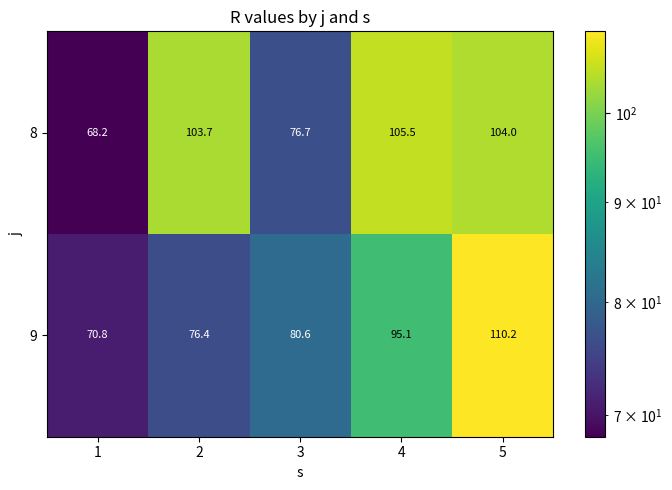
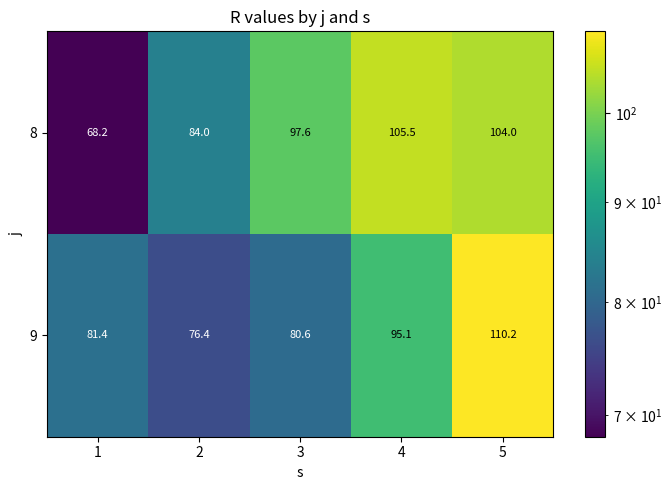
  {
    "8": {
      "1": 68.2,
-     "2": 103.7,
-     "3": 76.7,
+     "2": 84.0,
+     "3": 97.6,
      "4": 105.5,
      "5": 104.0
    },
    "9": {
-     "1": 70.8,
+     "1": 81.4,
      "2": 76.4,
      "3": 80.6,
      "4": 95.1,
      "5": 110.2
    }
  }
